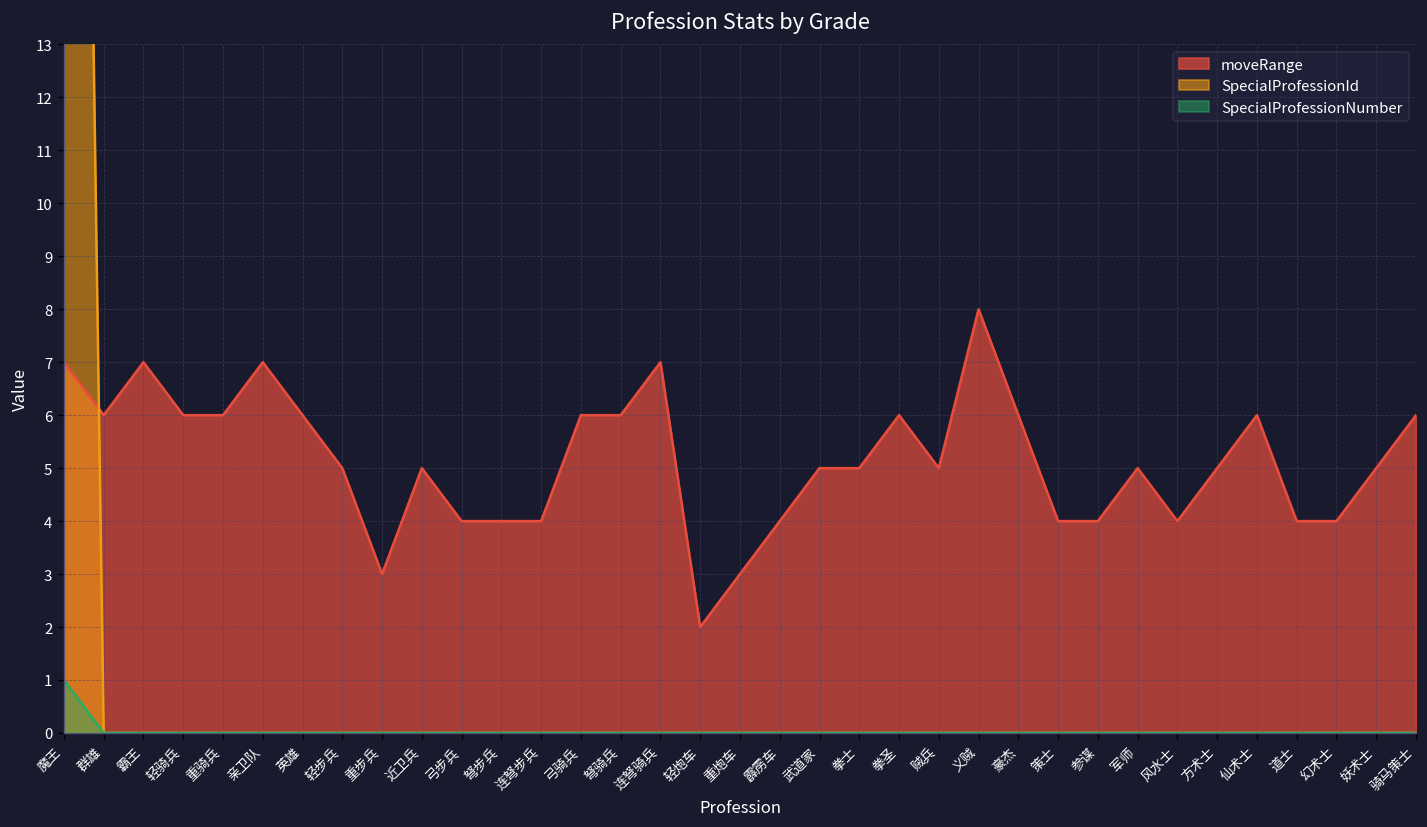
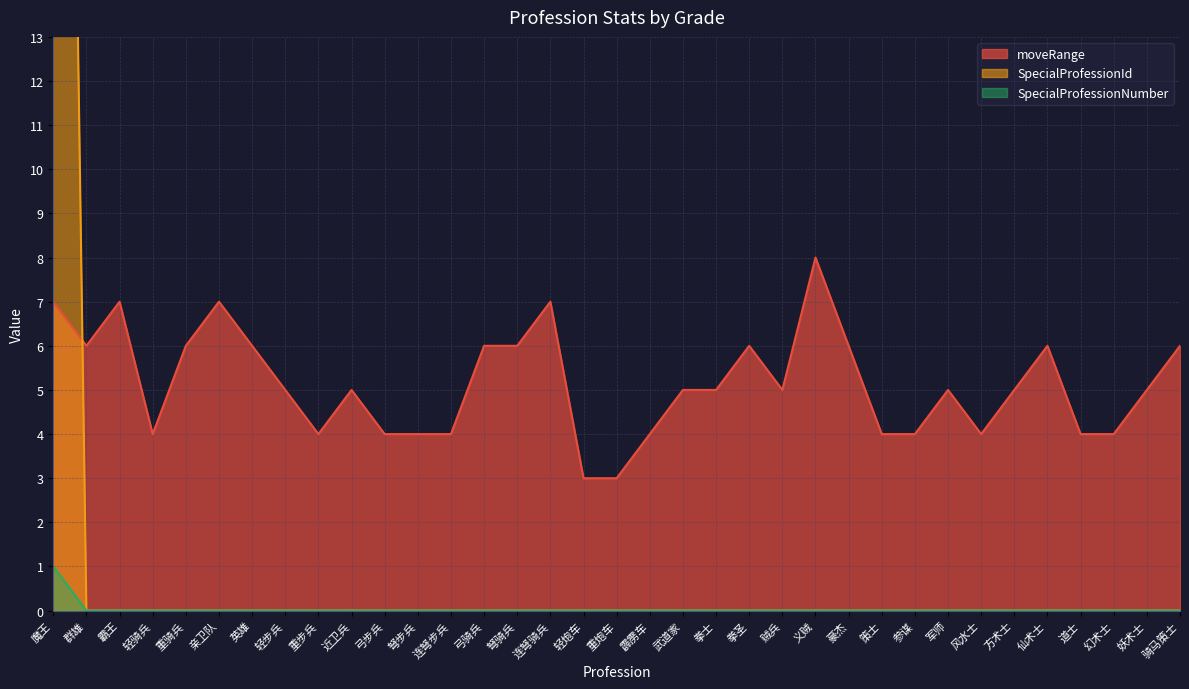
  {
    "moveRange": {
      "魔王": 7,
      "群雄": 6,
      "霸王": 7,
-     "轻骑兵": 6,
+     "轻骑兵": 4,
      "重骑兵": 6,
      "亲卫队": 7,
      "英雄": 6,
      "轻步兵": 5,
-     "重步兵": 3,
+     "重步兵": 4,
      "近卫兵": 5,
      "弓步兵": 4,
      "弩步兵": 4,
      "连弩步兵": 4,
      "弓骑兵": 6,
      "弩骑兵": 6,
      "连弩骑兵": 7,
-     "轻炮车": 2,
+     "轻炮车": 3,
      "重炮车": 3,
      "霹雳车": 4,
      "武道家": 5,
      "拳士": 5,
      "拳圣": 6,
      "贼兵": 5,
      "义贼": 8,
      "豪杰": 6,
      "策士": 4,
      "参谋": 4,
      "军师": 5,
      "风水士": 4,
      "方术士": 5,
      "仙术士": 6,
      "道士": 4,
      "幻术士": 4,
      "妖术士": 5,
      "骑马策士": 6
    },
    "SpecialProfessionNumber": {
      "魔王": 1
    }
  }
